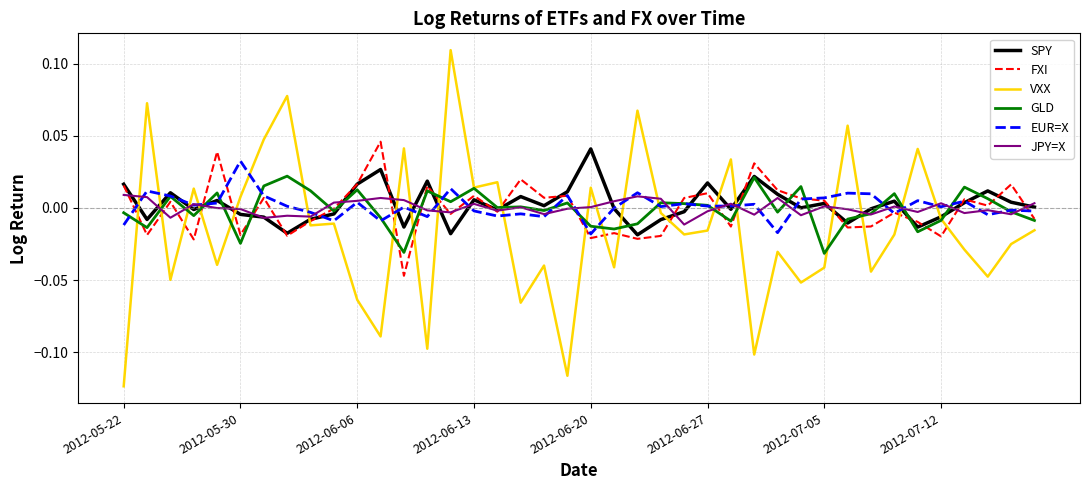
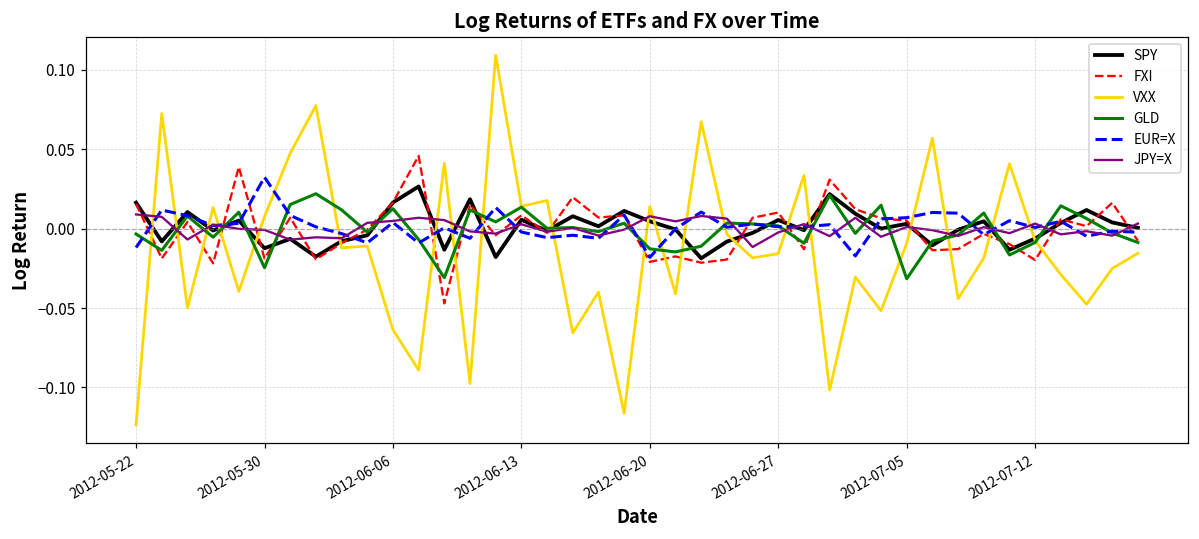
  {
    "SPY": {
-     "2012-05-30": -0.005,
+     "2012-05-30": -0.012,
      "2012-06-13": 0.006,
-     "2012-06-20": 0.041,
-     "2012-06-27": 0.017,
+     "2012-06-20": 0.005,
+     "2012-06-27": 0.005,
      "2012-07-05": 0.003
    },
    "FXI": {
      "2012-05-30": -0.019,
      "2012-06-13": 0.008,
      "2012-06-20": -0.021,
      "2012-06-27": 0.010,
      "2012-07-05": 0.005,
      "2012-07-12": -0.020
    },
    "VXX": {
      "2012-05-22": -0.124,
      "2012-05-30": 0.008,
      "2012-06-06": -0.064,
      "2012-06-20": 0.014,
      "2012-06-27": -0.016,
-     "2012-07-05": -0.041
+     "2012-07-05": -0.009
    },
    "GLD": {
      "2012-05-22": -0.003,
      "2012-05-30": -0.025,
      "2012-06-06": 0.013,
      "2012-06-20": -0.013,
      "2012-07-05": -0.032
    },
    "EUR=X": {
      "2012-05-22": -0.012,
      "2012-05-30": 0.032,
      "2012-06-13": -0.002,
      "2012-06-20": -0.018,
      "2012-07-05": 0.007,
      "2012-07-12": 0.001
    },
    "JPY=X": {
      "2012-05-22": 0.009,
      "2012-05-30": -0.001,
      "2012-06-13": 0.003,
-     "2012-06-20": 0.001,
+     "2012-06-20": 0.008,
      "2012-06-27": -0.002,
      "2012-07-05": 0.001,
      "2012-07-12": 0.003
    }
  }
